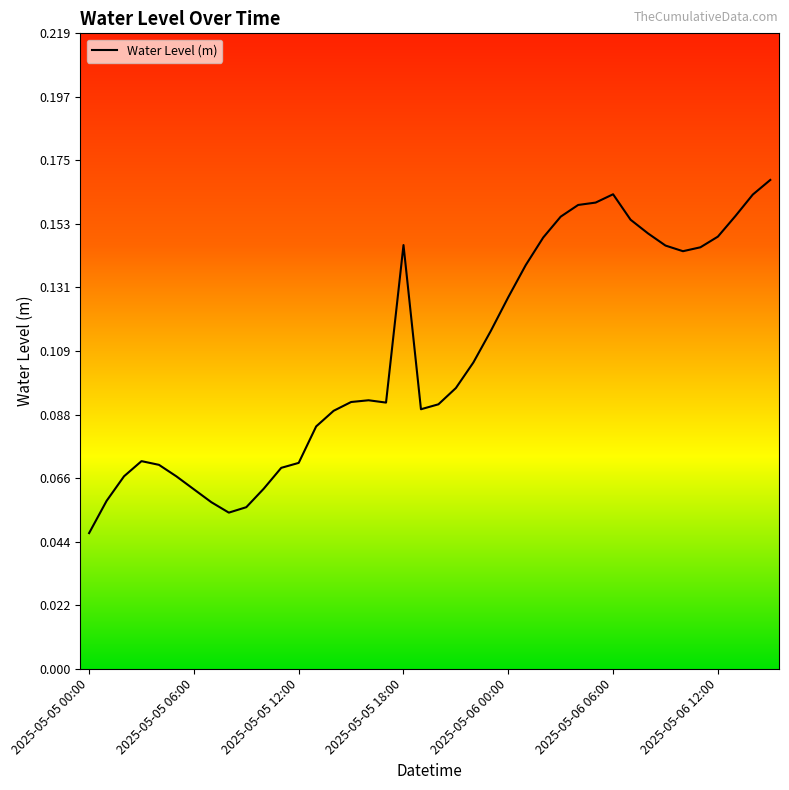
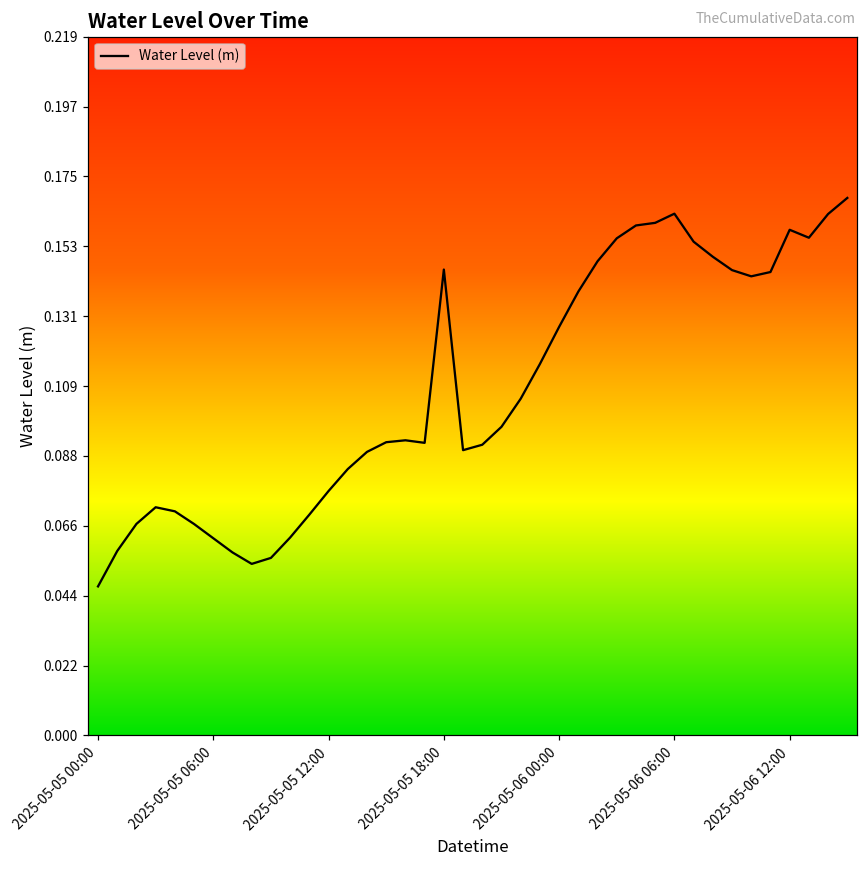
  {
    "2025-05-05 00:00": 0.047,
    "2025-05-05 06:00": 0.062,
-   "2025-05-05 12:00": 0.071,
+   "2025-05-05 12:00": 0.077,
    "2025-05-05 18:00": 0.146,
    "2025-05-06 00:00": 0.128,
    "2025-05-06 06:00": 0.163,
-   "2025-05-06 12:00": 0.149
+   "2025-05-06 12:00": 0.158
  }
